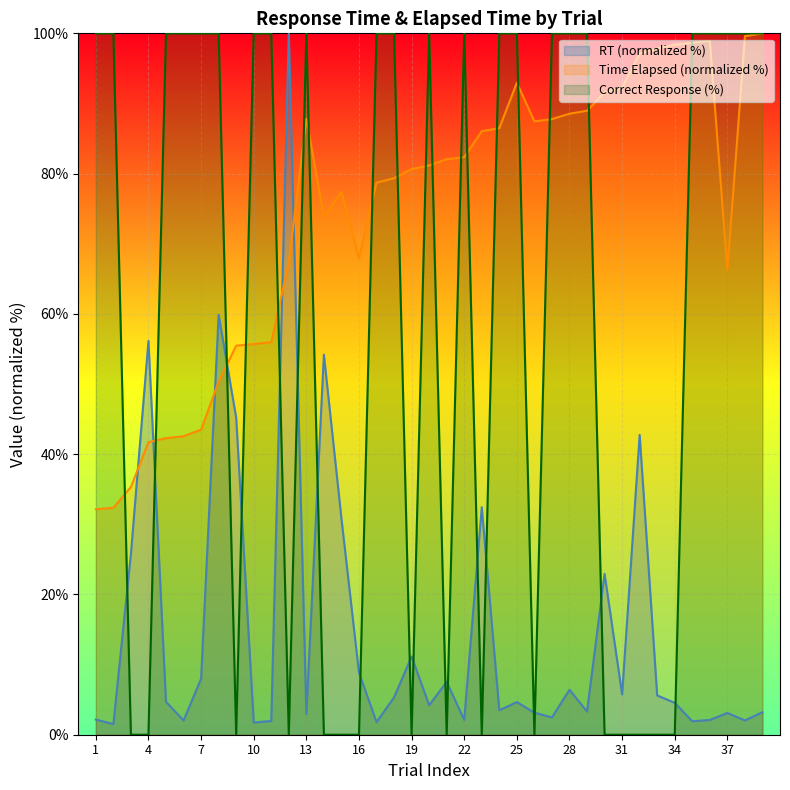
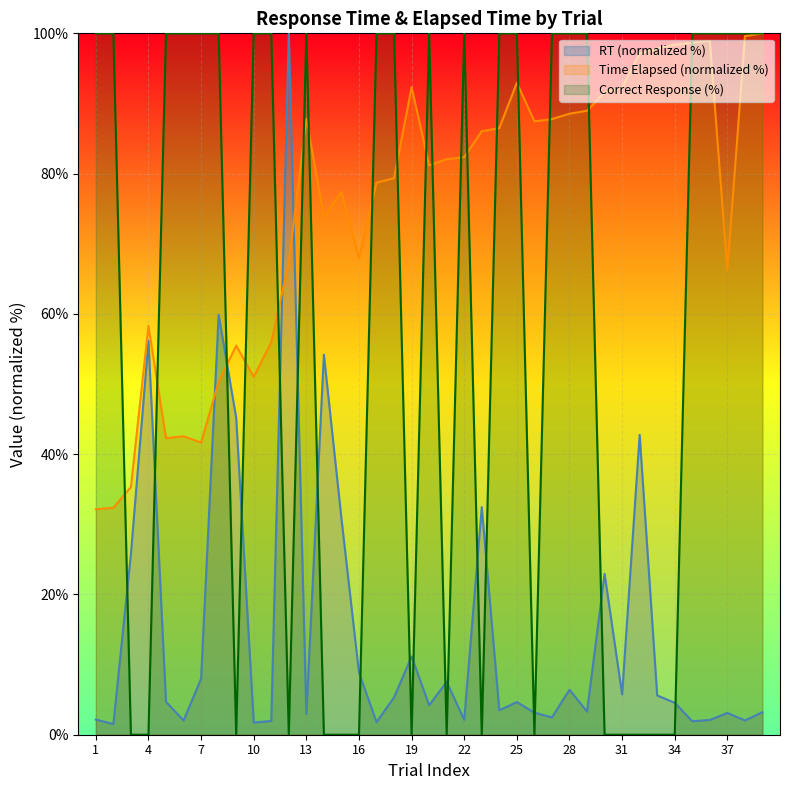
  {
    "Time Elapsed (normalized %)": {
      "1": "32%",
-     "4": "42%",
-     "7": "43%",
-     "10": "56%",
+     "4": "58%",
+     "7": "42%",
+     "10": "51%",
      "13": "88%",
      "16": "68%",
-     "19": "81%",
+     "19": "92%",
      "22": "82%",
      "25": "93%",
      "28": "89%",
      "37": "66%"
    }
  }
